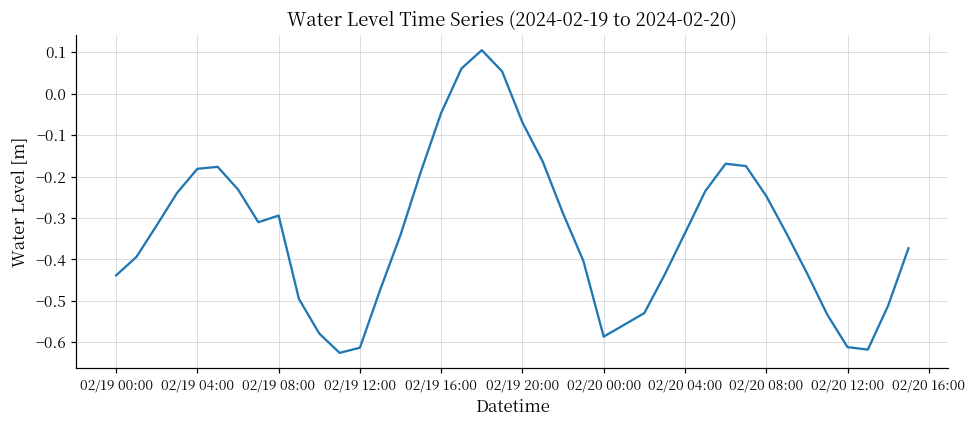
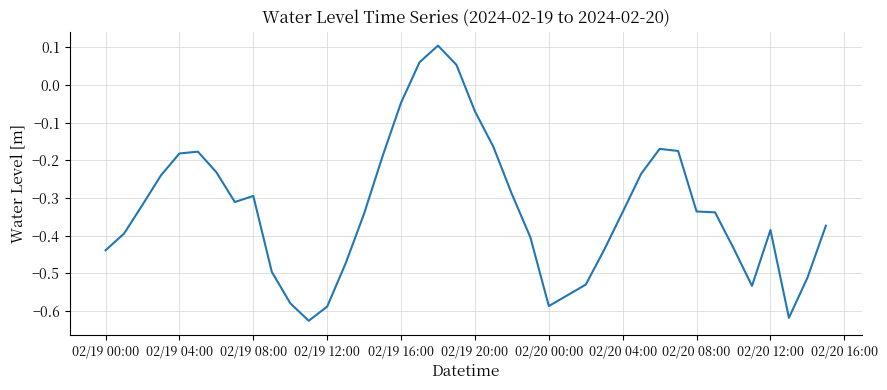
  {
    "02/19 00:00": -0.44,
    "02/19 04:00": -0.18,
    "02/19 08:00": -0.29,
-   "02/19 12:00": -0.61,
+   "02/19 12:00": -0.59,
    "02/19 16:00": -0.05,
    "02/19 20:00": -0.07,
    "02/20 00:00": -0.59,
    "02/20 04:00": -0.34,
-   "02/20 08:00": -0.25,
-   "02/20 12:00": -0.61
+   "02/20 08:00": -0.34,
+   "02/20 12:00": -0.38
  }
